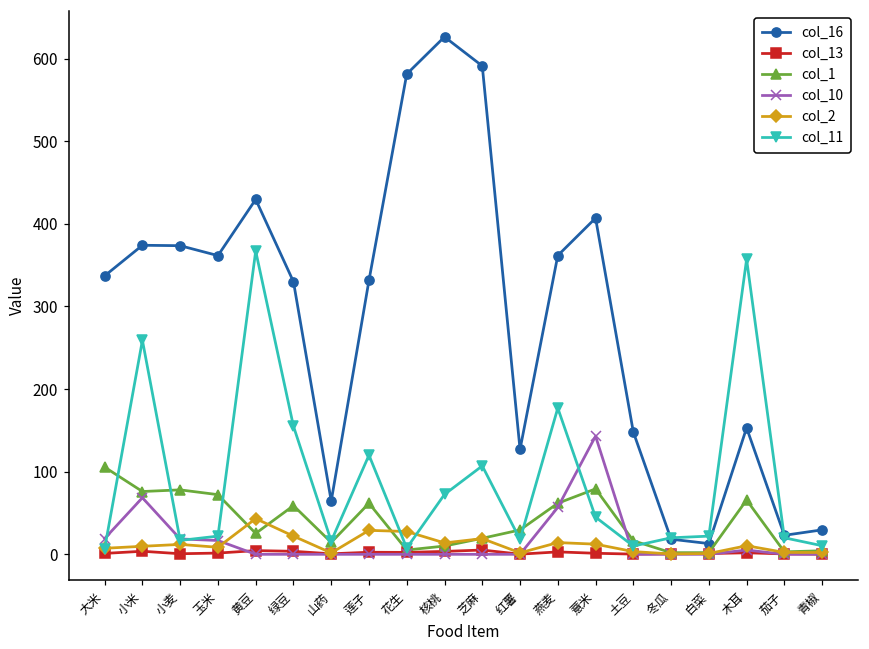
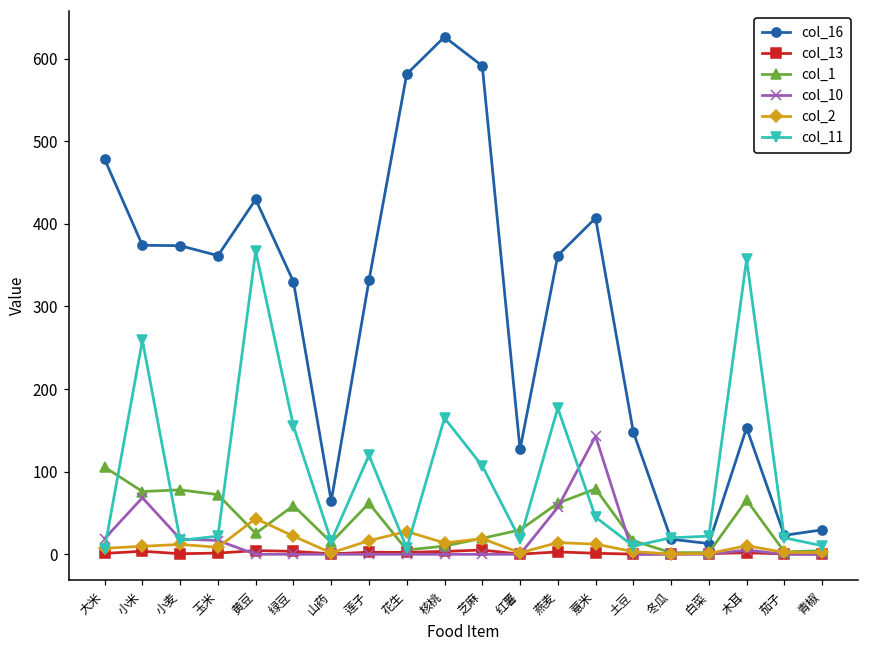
  {
    "col_16": {
-     "大米": 340,
+     "大米": 480,
      "小米": 370,
      "小麦": 370,
      "玉米": 360,
      "黄豆": 430,
      "绿豆": 330,
      "山药": 60,
      "莲子": 330,
      "花生": 580,
      "核桃": 630,
      "芝麻": 590,
      "红薯": 130,
      "燕麦": 360,
      "薏米": 410,
      "土豆": 150,
      "白菜": 10,
      "木耳": 150,
      "青椒": 30
    },
    "col_13": {
      "大米": 0,
      "小米": 0,
      "小麦": 0,
      "玉米": 0,
      "黄豆": 0,
      "绿豆": 0,
      "核桃": 0,
      "芝麻": 10,
      "燕麦": 0,
      "薏米": 0
    },
    "col_1": {
      "大米": 110,
      "小米": 80,
      "小麦": 80,
      "玉米": 70,
      "黄豆": 30,
      "绿豆": 60,
      "莲子": 60,
      "核桃": 10,
      "红薯": 30,
      "燕麦": 60,
      "薏米": 80,
      "土豆": 20,
      "木耳": 70
    },
    "col_10": {
      "大米": 20,
      "小米": 70,
      "玉米": 20,
      "黄豆": 0,
      "绿豆": 0,
      "核桃": 0,
      "芝麻": 0,
      "燕麦": 60,
      "薏米": 140
    },
    "col_2": {
      "小米": 10,
      "小麦": 10,
      "玉米": 10,
      "黄豆": 40,
      "绿豆": 20,
-     "莲子": 30,
+     "莲子": 20,
      "花生": 30,
      "核桃": 10,
      "燕麦": 10,
      "薏米": 10,
      "木耳": 10
    },
    "col_11": {
      "小米": 260,
      "玉米": 20,
      "黄豆": 370,
      "绿豆": 160,
      "莲子": 120,
-     "核桃": 70,
+     "核桃": 160,
      "芝麻": 110,
      "红薯": 20,
      "燕麦": 180,
      "薏米": 50,
      "土豆": 10,
      "白菜": 20,
      "木耳": 360,
      "青椒": 10
    }
  }
